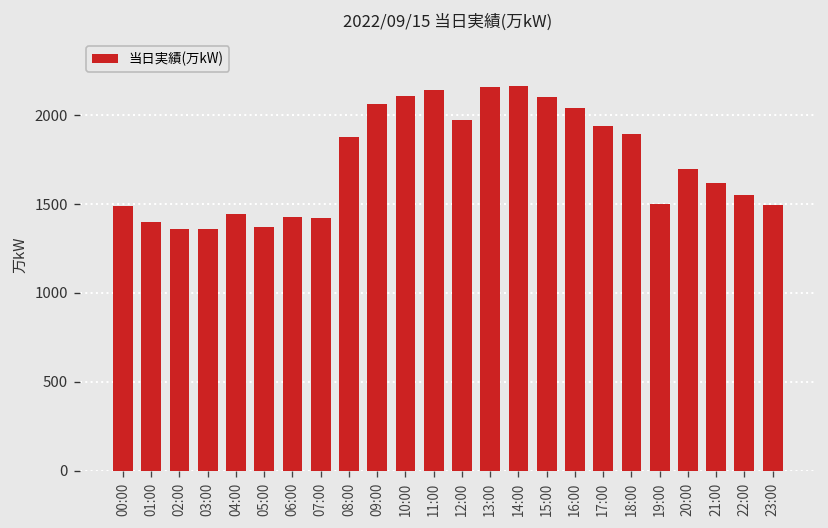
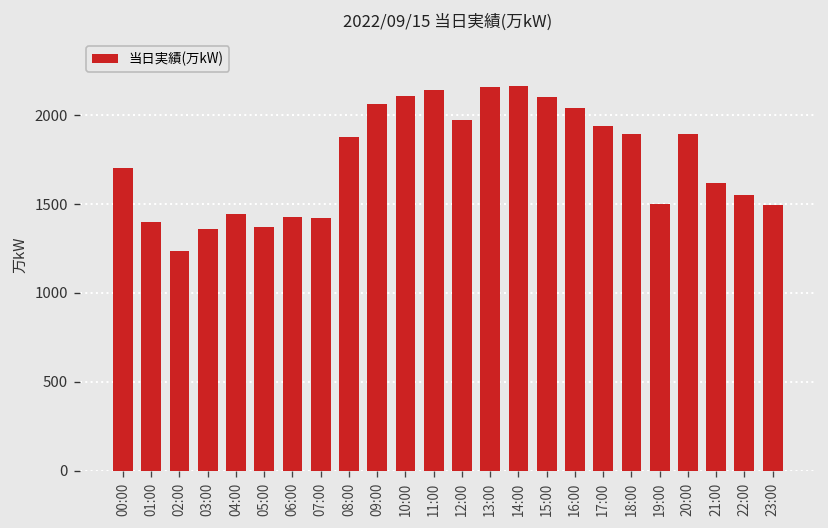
  {
-   "00:00": 1490,
+   "00:00": 1700,
    "01:00": 1400,
-   "02:00": 1360,
+   "02:00": 1230,
    "03:00": 1360,
    "04:00": 1440,
    "05:00": 1370,
    "06:00": 1430,
    "07:00": 1420,
    "08:00": 1880,
    "09:00": 2060,
    "10:00": 2110,
    "11:00": 2140,
    "12:00": 1970,
    "13:00": 2160,
    "14:00": 2160,
    "15:00": 2100,
    "16:00": 2040,
    "17:00": 1940,
    "18:00": 1890,
    "19:00": 1500,
-   "20:00": 1700,
+   "20:00": 1890,
    "21:00": 1620,
    "22:00": 1550,
    "23:00": 1490
  }
